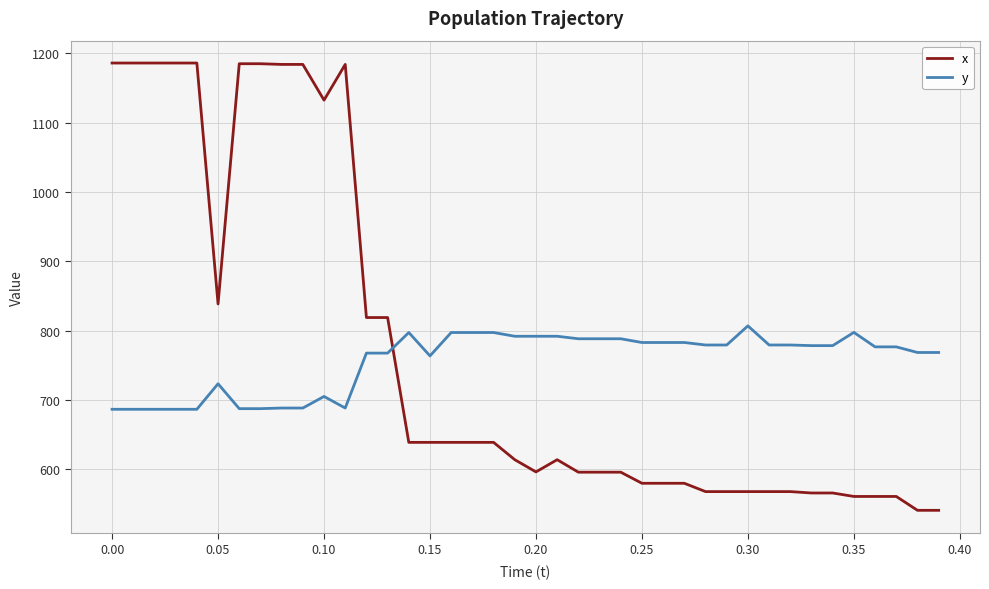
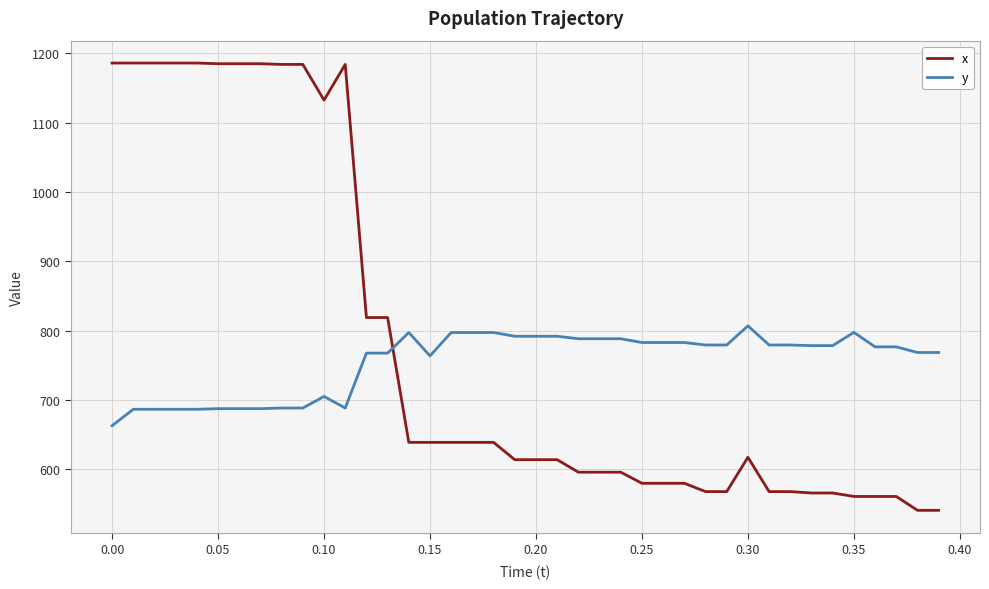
  {
    "x": {
      "0.00": 1190,
-     "0.05": 840,
+     "0.05": 1190,
      "0.10": 1130,
      "0.15": 640,
-     "0.20": 600,
+     "0.20": 610,
      "0.25": 580,
-     "0.30": 570,
+     "0.30": 620,
      "0.35": 560
    },
    "y": {
-     "0.00": 690,
-     "0.05": 720,
+     "0.00": 660,
+     "0.05": 690,
      "0.10": 710,
      "0.15": 760,
      "0.20": 790,
      "0.25": 780,
      "0.30": 810,
      "0.35": 800
    }
  }
